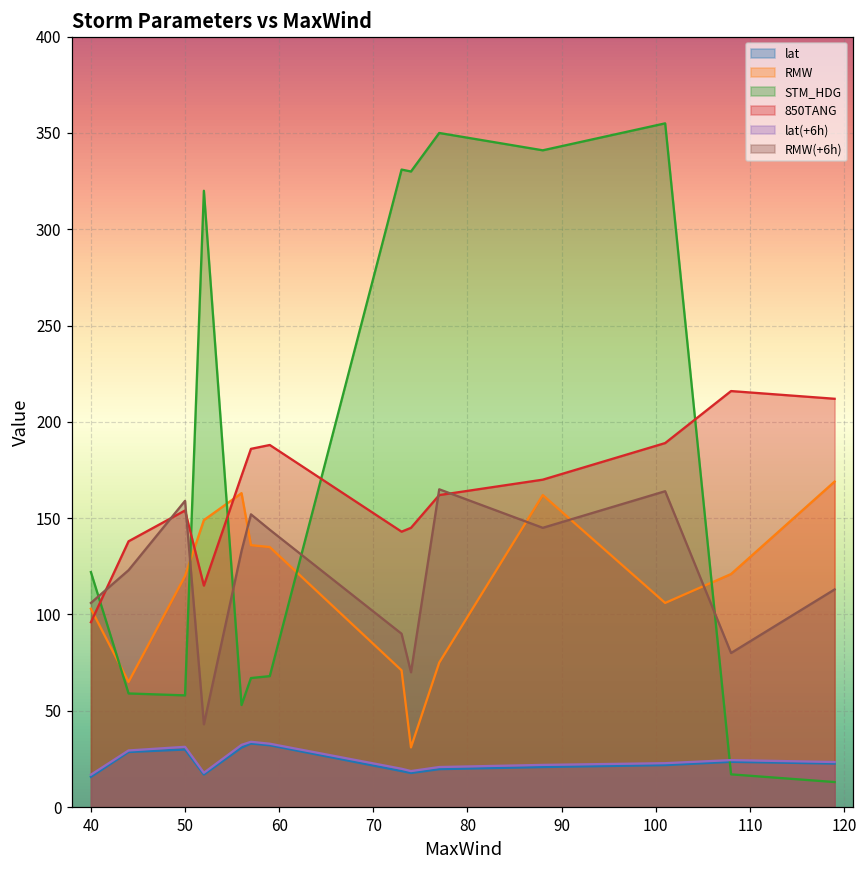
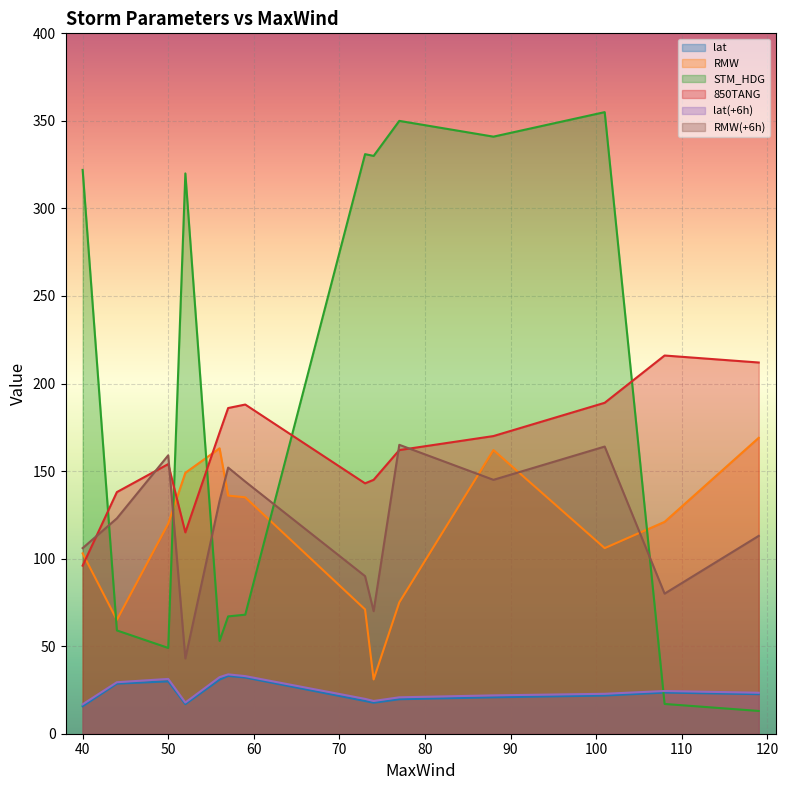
  {
    "STM_HDG": {
-     "40": 122,
-     "50": 58
+     "40": 322,
+     "50": 49
    }
  }
